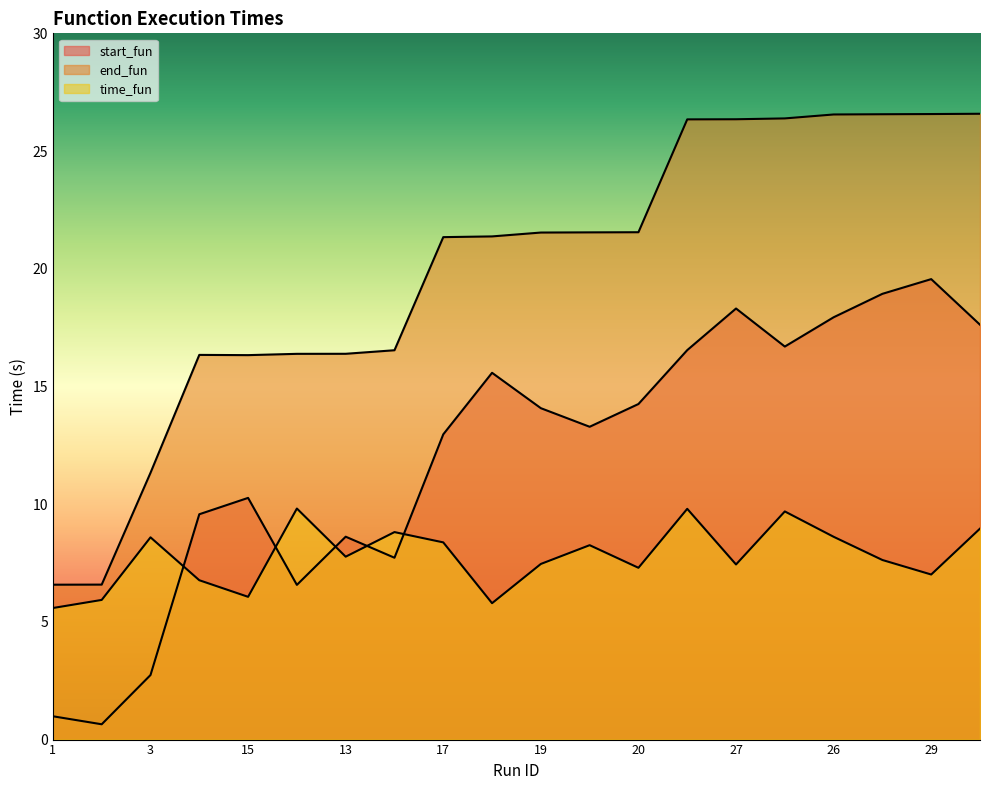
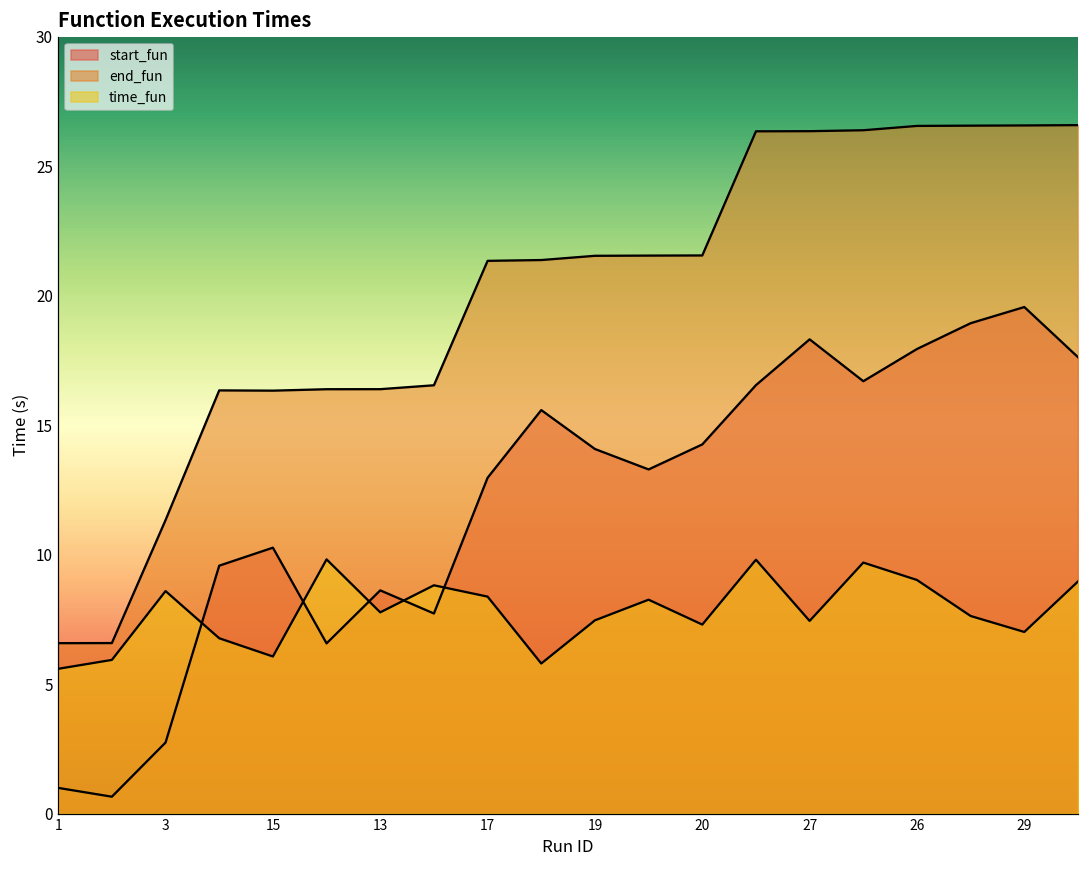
  {
    "time_fun": {
      "20": 7.3,
      "27": 7.4,
-     "26": 8.6,
+     "26": 9.0,
      "29": 7.0
    }
  }
